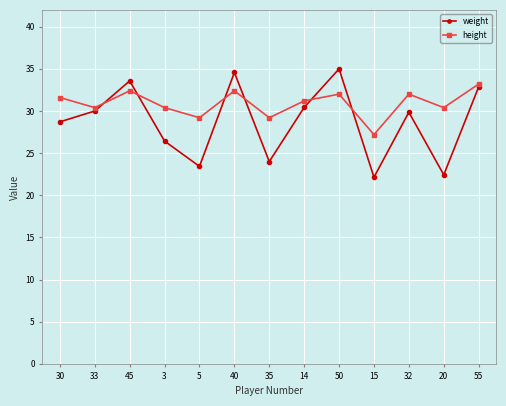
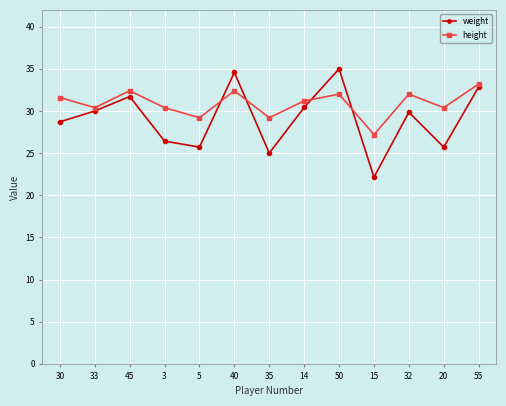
  {
    "weight": {
      "30": 29,
      "33": 30,
-     "45": 34,
+     "45": 32,
      "3": 26,
-     "5": 23,
+     "5": 26,
      "40": 35,
-     "35": 24,
+     "35": 25,
      "14": 30,
      "50": 35,
      "15": 22,
      "32": 30,
-     "20": 22,
+     "20": 26,
      "55": 33
    },
    "height": {
      "30": 32,
      "33": 30,
      "45": 32,
      "3": 30,
      "5": 29,
      "40": 32,
      "35": 29,
      "14": 31,
      "50": 32,
      "15": 27,
      "32": 32,
      "20": 30,
      "55": 33
    }
  }
